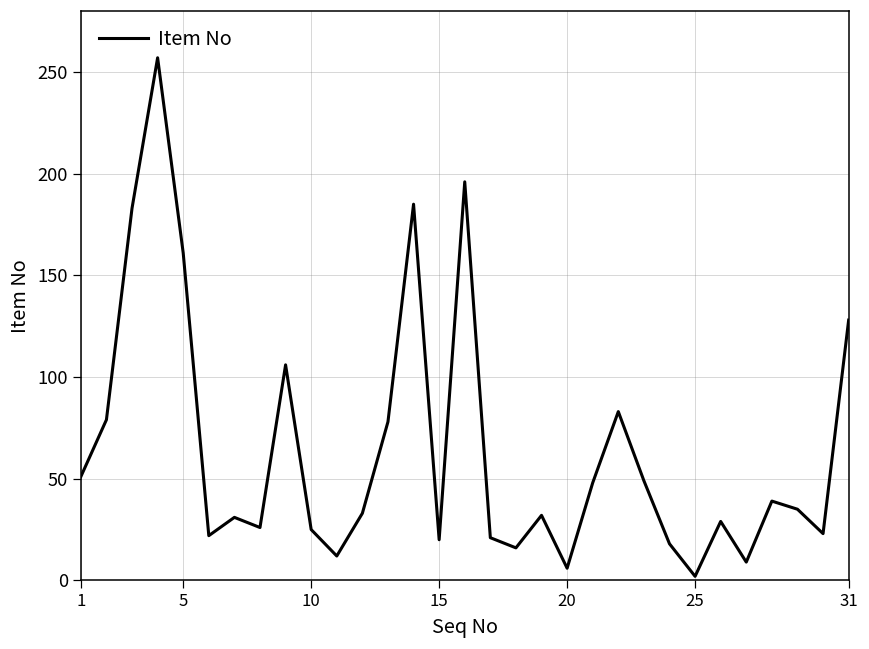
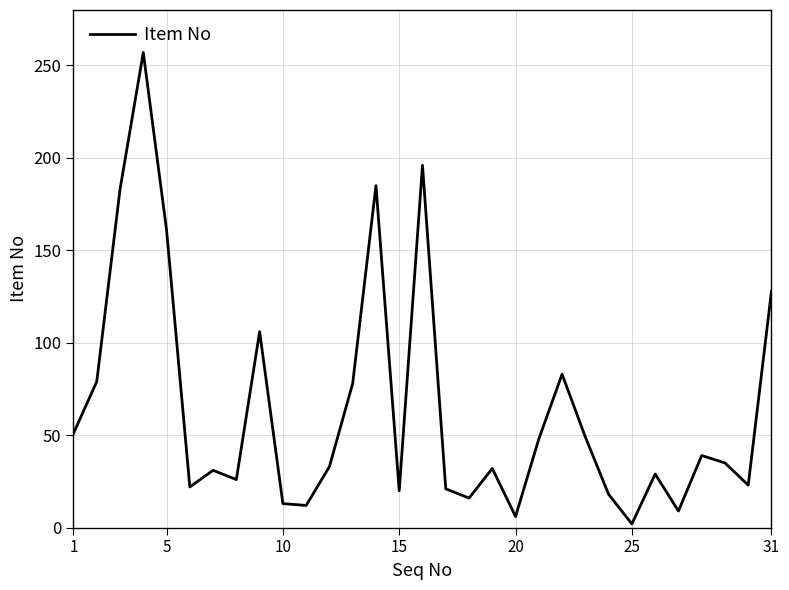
  {
    "1": 51,
    "5": 161,
-   "10": 25,
+   "10": 13,
    "15": 20,
    "20": 6,
    "25": 2,
    "31": 128
  }
